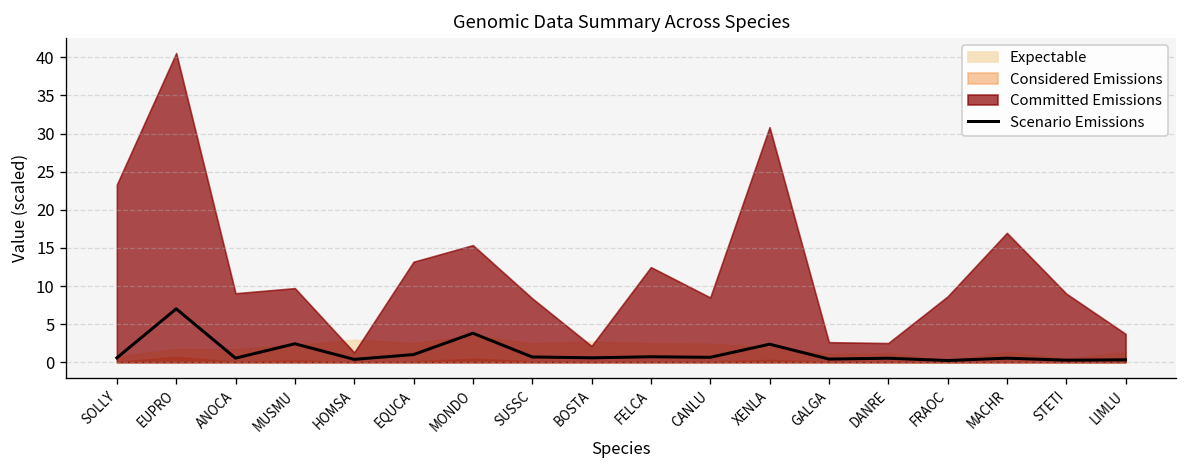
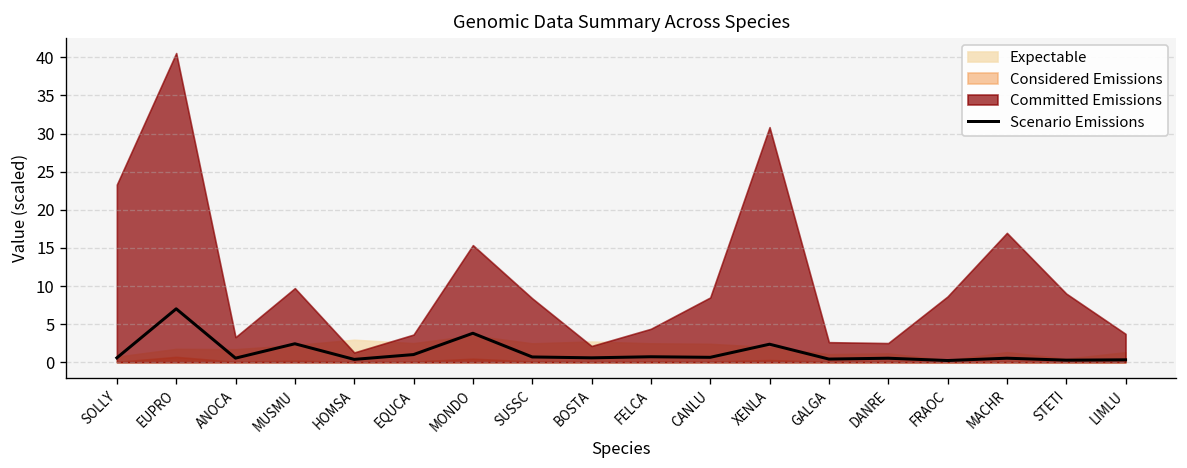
  {
    "Scenario Emissions": {
      "EUPRO": 7,
      "ANOCA": 1,
      "EQUCA": 1,
      "SUSSC": 1,
      "BOSTA": 1,
      "FELCA": 1,
      "CANLU": 1,
      "DANRE": 1,
      "MACHR": 1
    },
    "Expectable": {
      "EUPRO": 2,
      "ANOCA": 2,
      "HOMSA": 3,
      "EQUCA": 2,
      "SUSSC": 2,
      "BOSTA": 3,
      "FELCA": 2,
      "CANLU": 2,
      "GALGA": 1,
      "DANRE": 1,
      "MACHR": 1,
      "LIMLU": 1
    },
    "Considered Emissions": {
      "EUPRO": 1,
      "MONDO": 0
    },
    "Committed Emissions": {
      "SOLLY": 23,
      "EUPRO": 41,
-     "ANOCA": 9,
+     "ANOCA": 3,
      "MUSMU": 10,
      "HOMSA": 1,
-     "EQUCA": 13,
+     "EQUCA": 4,
      "MONDO": 15,
      "SUSSC": 8,
      "BOSTA": 2,
-     "FELCA": 12,
+     "FELCA": 4,
      "CANLU": 8,
      "XENLA": 31,
      "GALGA": 3,
      "DANRE": 3,
      "FRAOC": 9,
      "MACHR": 17,
      "STETI": 9,
      "LIMLU": 4
    }
  }
